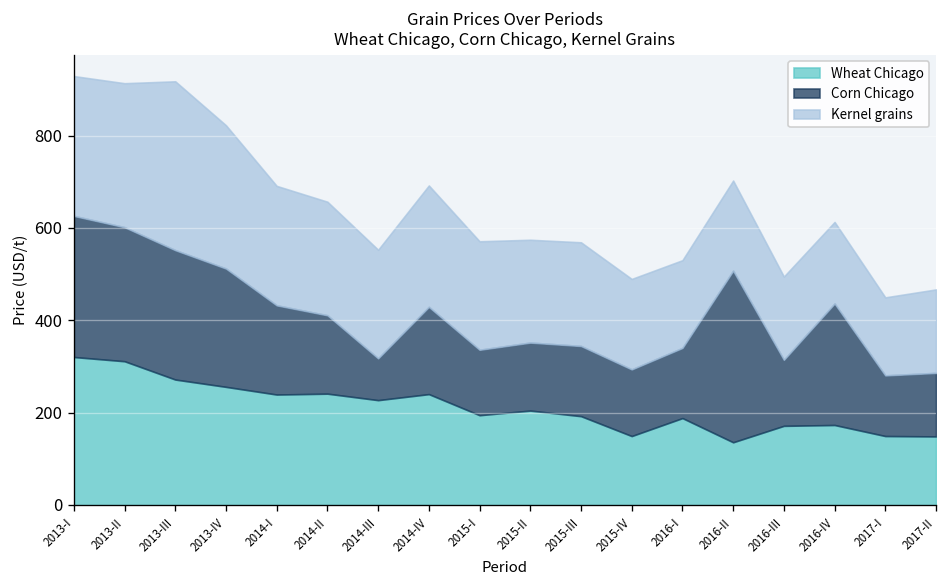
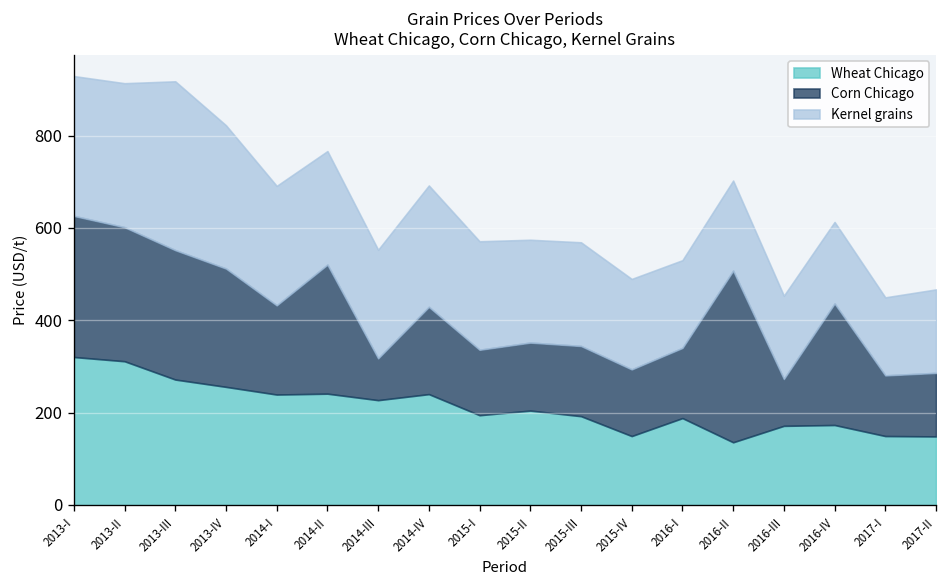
  {
    "Wheat Chicago": {
      "2013-I": 320,
      "2013-II": 310,
      "2013-III": 270,
      "2013-IV": 260,
      "2014-I": 240,
      "2014-II": 240,
      "2014-III": 230,
      "2014-IV": 240,
      "2015-I": 190,
      "2015-II": 200,
      "2015-III": 190,
      "2015-IV": 150,
      "2016-I": 190,
      "2016-II": 140,
      "2016-III": 170,
      "2016-IV": 170,
      "2017-I": 150,
      "2017-II": 150
    },
    "Corn Chicago": {
      "2013-I": 310,
      "2013-II": 290,
      "2013-III": 280,
      "2013-IV": 260,
      "2014-I": 190,
-     "2014-II": 170,
+     "2014-II": 280,
      "2014-III": 90,
      "2014-IV": 190,
      "2015-I": 140,
      "2015-II": 150,
      "2015-III": 150,
      "2015-IV": 140,
      "2016-I": 150,
      "2016-II": 370,
-     "2016-III": 140,
+     "2016-III": 100,
      "2016-IV": 260,
      "2017-I": 130,
      "2017-II": 140
    },
    "Kernel grains": {
      "2013-I": 300,
      "2013-II": 310,
      "2013-III": 370,
      "2013-IV": 310,
      "2014-I": 260,
      "2014-II": 250,
      "2014-III": 240,
      "2014-IV": 260,
      "2015-I": 240,
      "2015-II": 220,
      "2015-III": 220,
      "2015-IV": 200,
      "2016-I": 190,
      "2016-II": 200,
      "2016-III": 180,
      "2016-IV": 180,
      "2017-I": 170,
      "2017-II": 180
    }
  }
